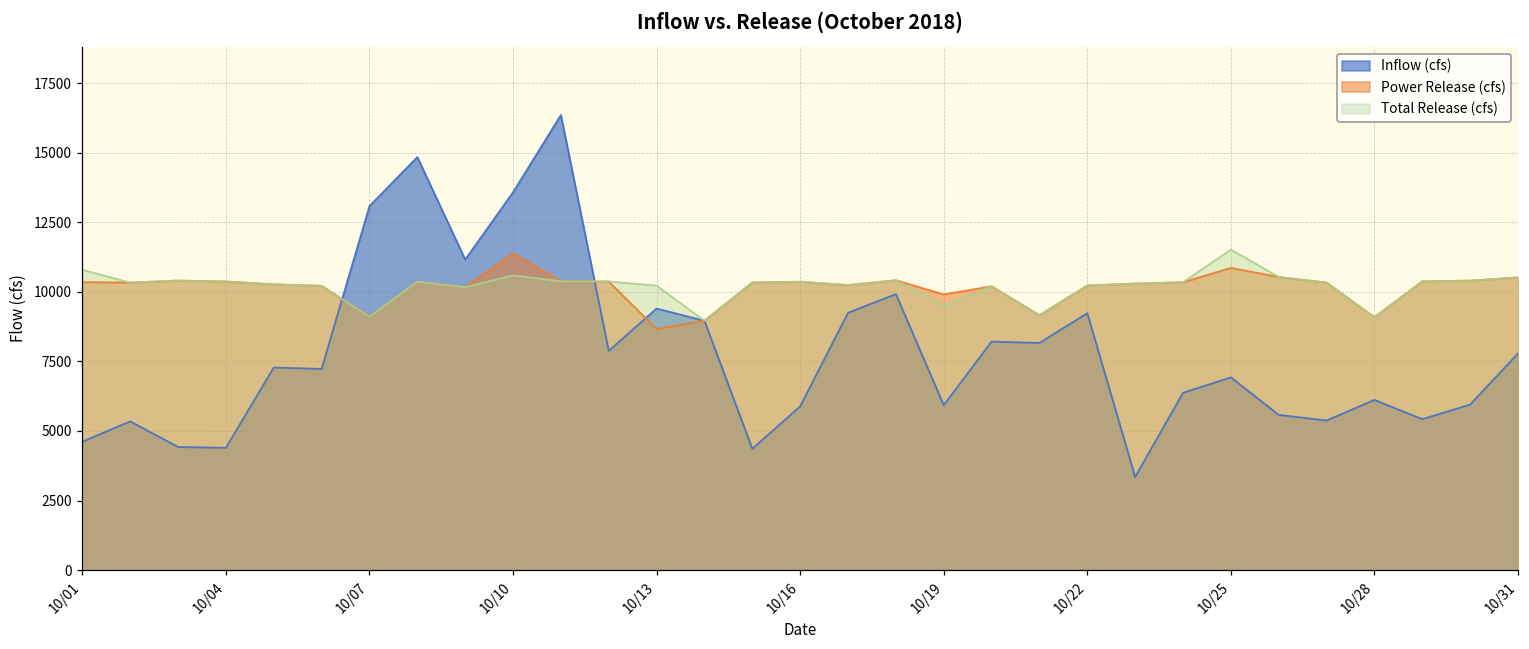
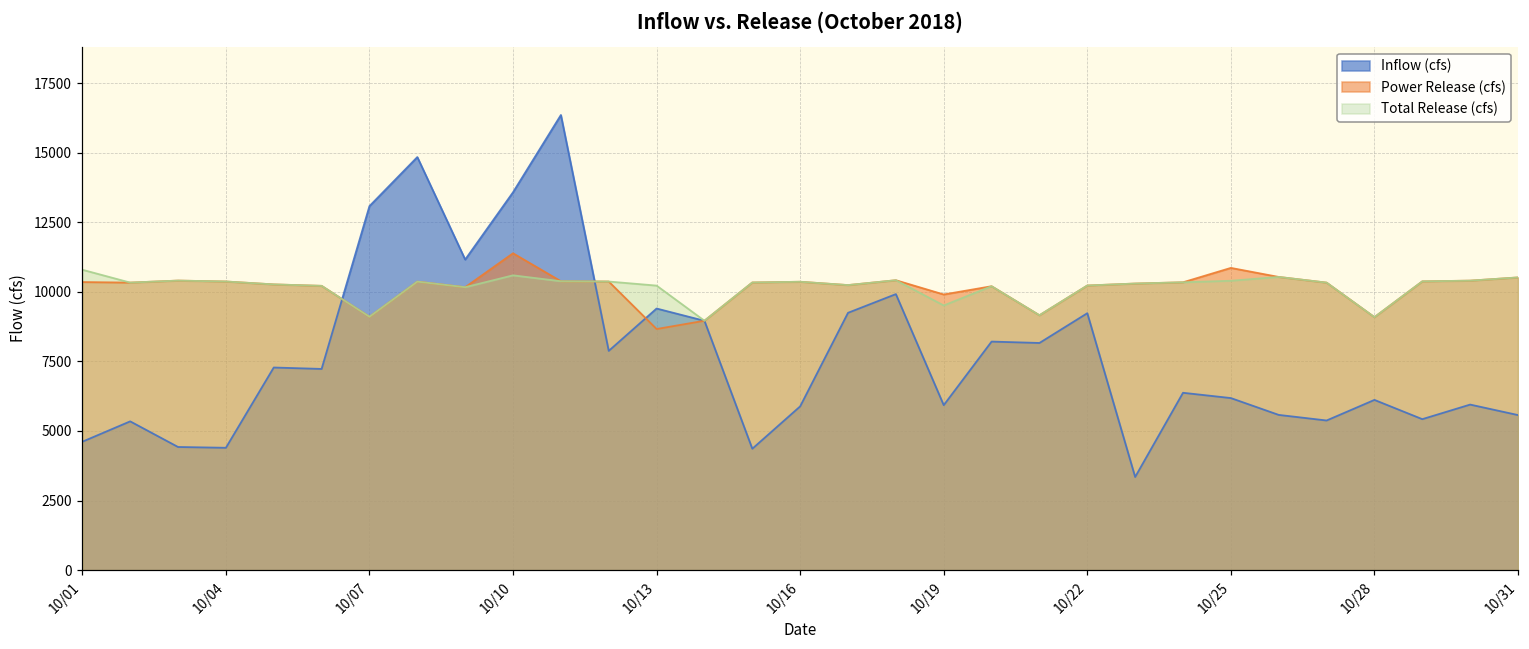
  {
    "Inflow (cfs)": {
      "10/01": 4600,
      "10/04": 4400,
      "10/07": 13100,
      "10/10": 13600,
      "10/13": 9400,
      "10/16": 5900,
      "10/19": 5900,
      "10/22": 9200,
-     "10/25": 6900,
+     "10/25": 6200,
      "10/28": 6100,
-     "10/31": 7800
+     "10/31": 5600
    },
    "Power Release (cfs)": {
      "10/01": 10400,
      "10/10": 11400,
      "10/13": 8700,
      "10/19": 9900,
      "10/25": 10900
    },
    "Total Release (cfs)": {
      "10/01": 10800,
      "10/10": 10600,
      "10/13": 10200,
      "10/19": 9500,
-     "10/25": 11500
+     "10/25": 10400
    }
  }
